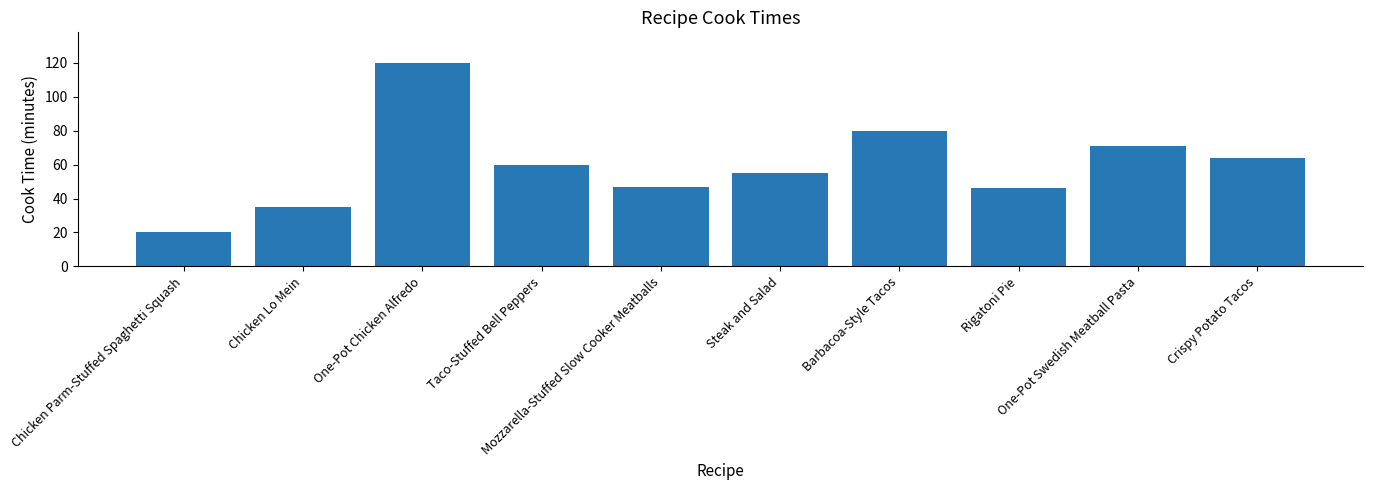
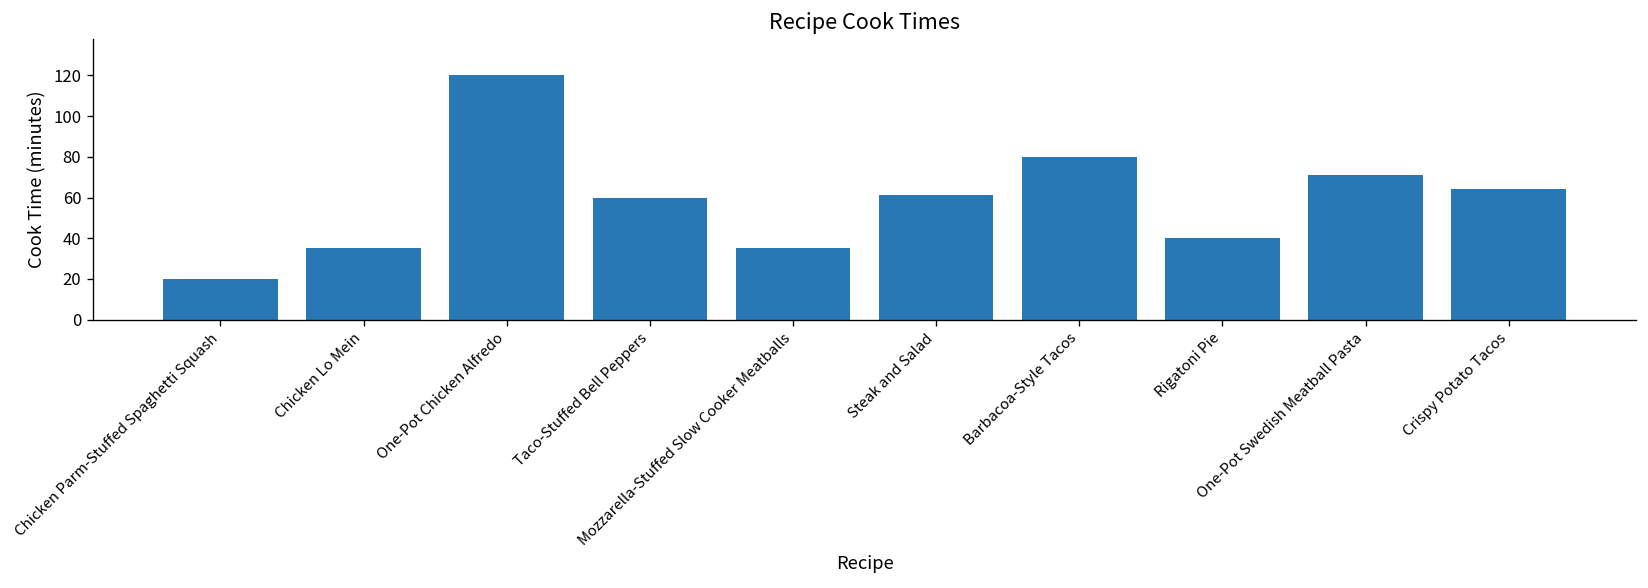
  {
    "Chicken Parm-Stuffed Spaghetti Squash": 20,
    "Chicken Lo Mein": 35,
    "One-Pot Chicken Alfredo": 120,
    "Taco-Stuffed Bell Peppers": 60,
-   "Mozzarella-Stuffed Slow Cooker Meatballs": 47,
-   "Steak and Salad": 55,
+   "Mozzarella-Stuffed Slow Cooker Meatballs": 35,
+   "Steak and Salad": 61,
    "Barbacoa-Style Tacos": 80,
-   "Rigatoni Pie": 46,
+   "Rigatoni Pie": 40,
    "One-Pot Swedish Meatball Pasta": 71,
    "Crispy Potato Tacos": 64
  }
